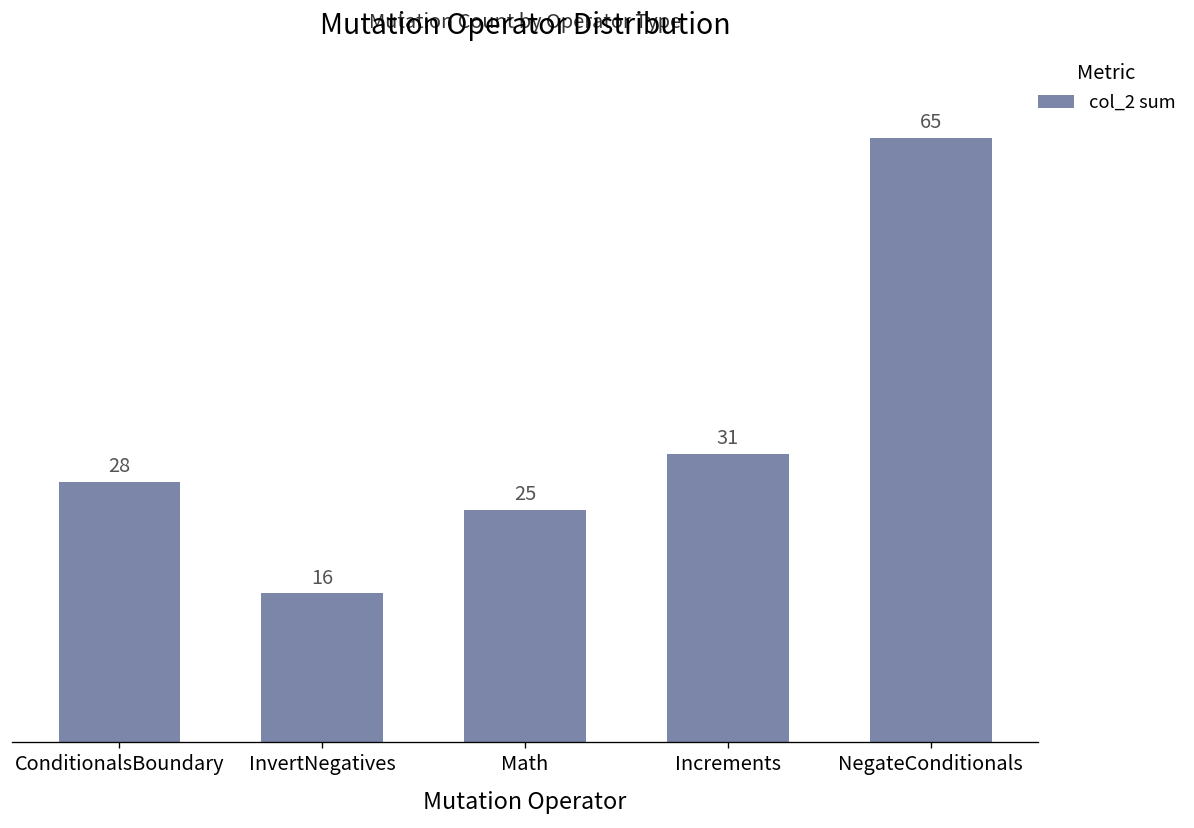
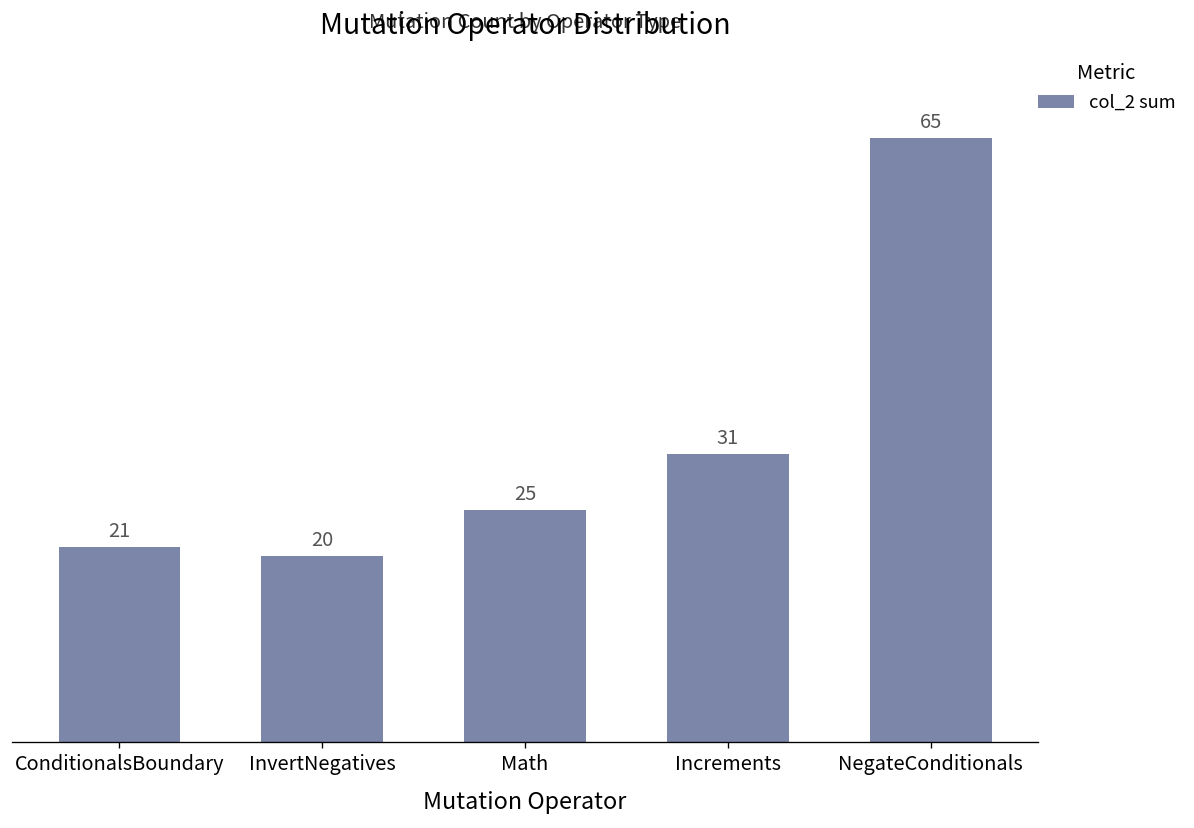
  {
-   "ConditionalsBoundary": 28,
-   "InvertNegatives": 16,
+   "ConditionalsBoundary": 21,
+   "InvertNegatives": 20,
    "Math": 25,
    "Increments": 31,
    "NegateConditionals": 65
  }
